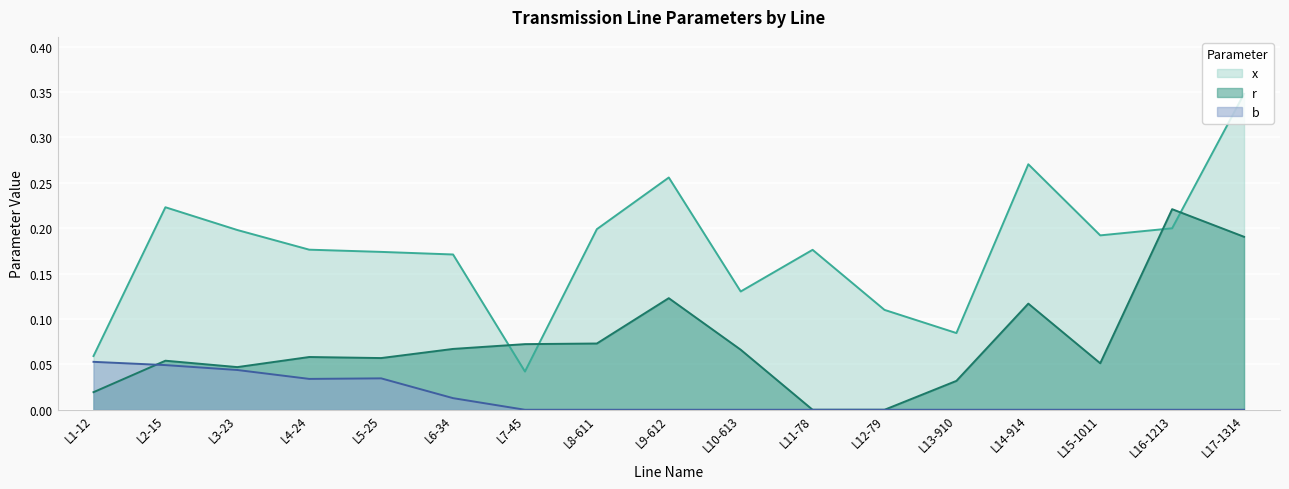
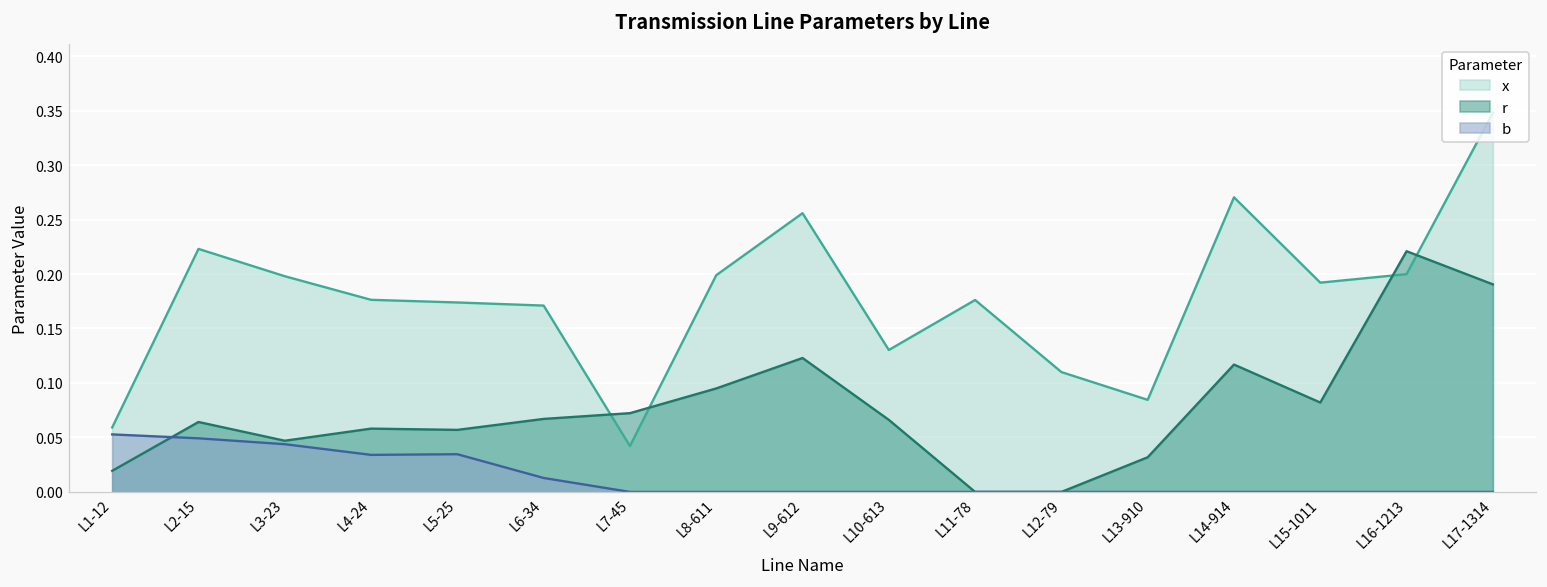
  {
    "r": {
      "L1-12": 0.02,
-     "L2-15": 0.05,
+     "L2-15": 0.06,
      "L3-23": 0.05,
      "L4-24": 0.06,
      "L5-25": 0.06,
      "L6-34": 0.07,
      "L7-45": 0.07,
-     "L8-611": 0.07,
+     "L8-611": 0.09,
      "L9-612": 0.12,
      "L10-613": 0.07,
      "L13-910": 0.03,
      "L14-914": 0.12,
-     "L15-1011": 0.05,
+     "L15-1011": 0.08,
      "L16-1213": 0.22,
      "L17-1314": 0.19
    }
  }
